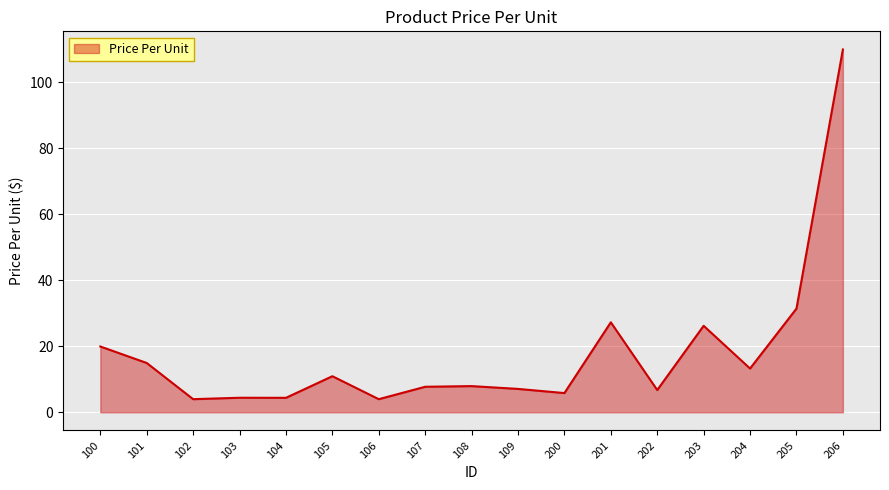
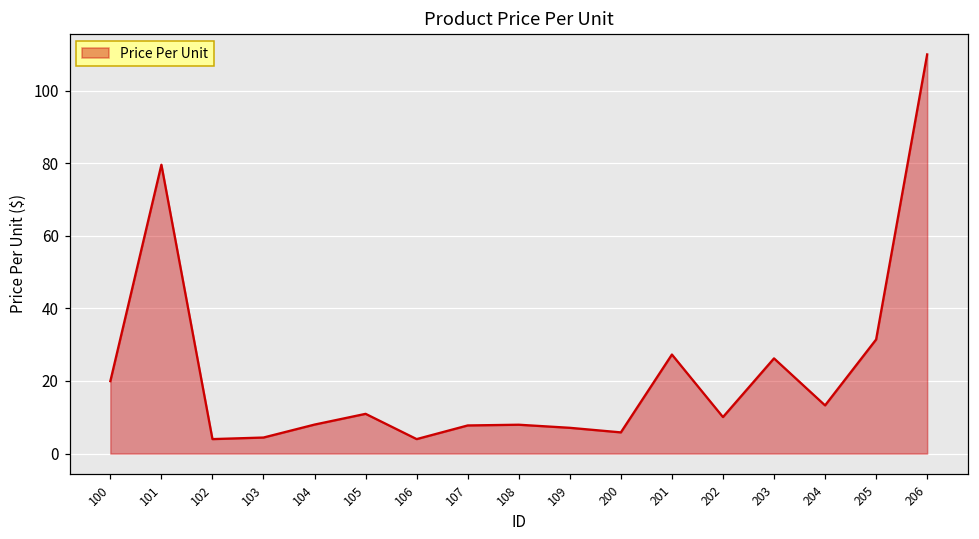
  {
    "100": 20,
-   "101": 15,
+   "101": 80,
    "102": 4,
    "103": 4,
-   "104": 4,
+   "104": 8,
    "105": 11,
    "106": 4,
    "107": 8,
    "108": 8,
    "109": 7,
    "200": 6,
    "201": 27,
-   "202": 7,
+   "202": 10,
    "203": 26,
    "204": 13,
    "205": 31,
    "206": 110
  }
